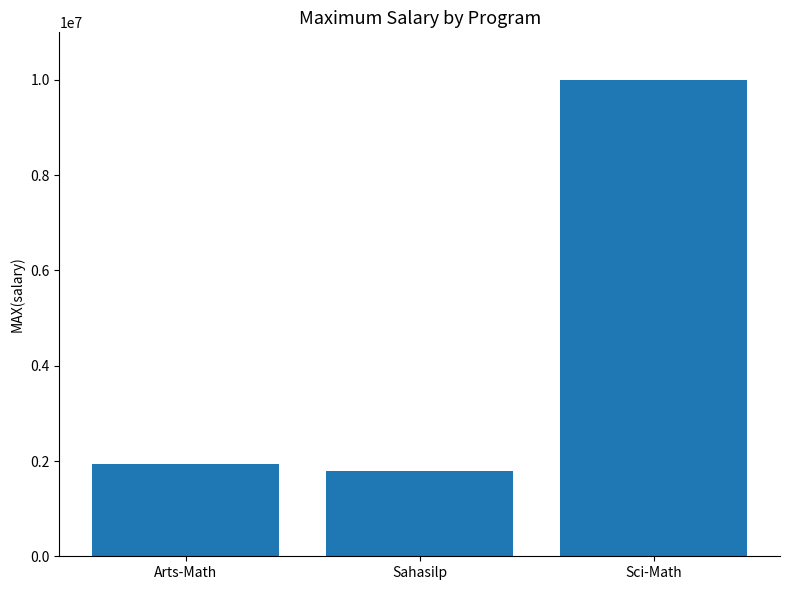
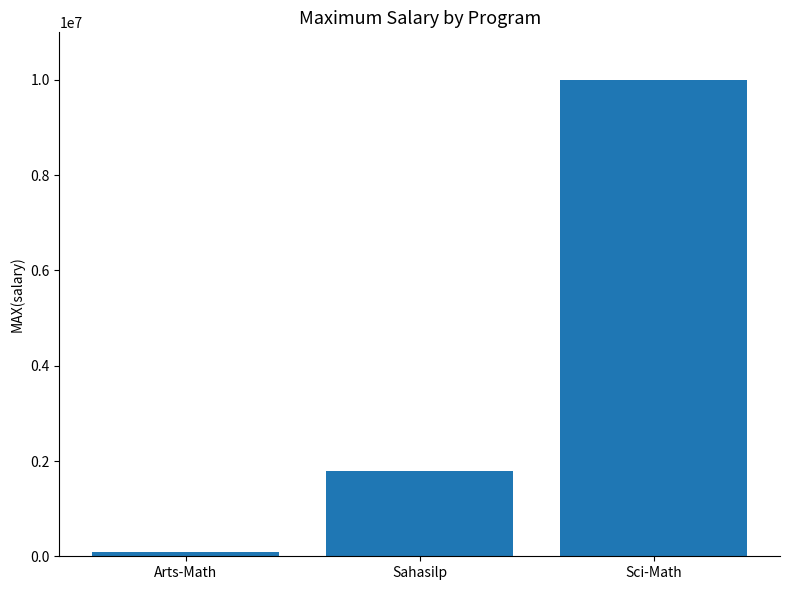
  {
-   "Arts-Math": 1900000,
+   "Arts-Math": 100000,
    "Sahasilp": 1800000,
    "Sci-Math": 10000000
  }
